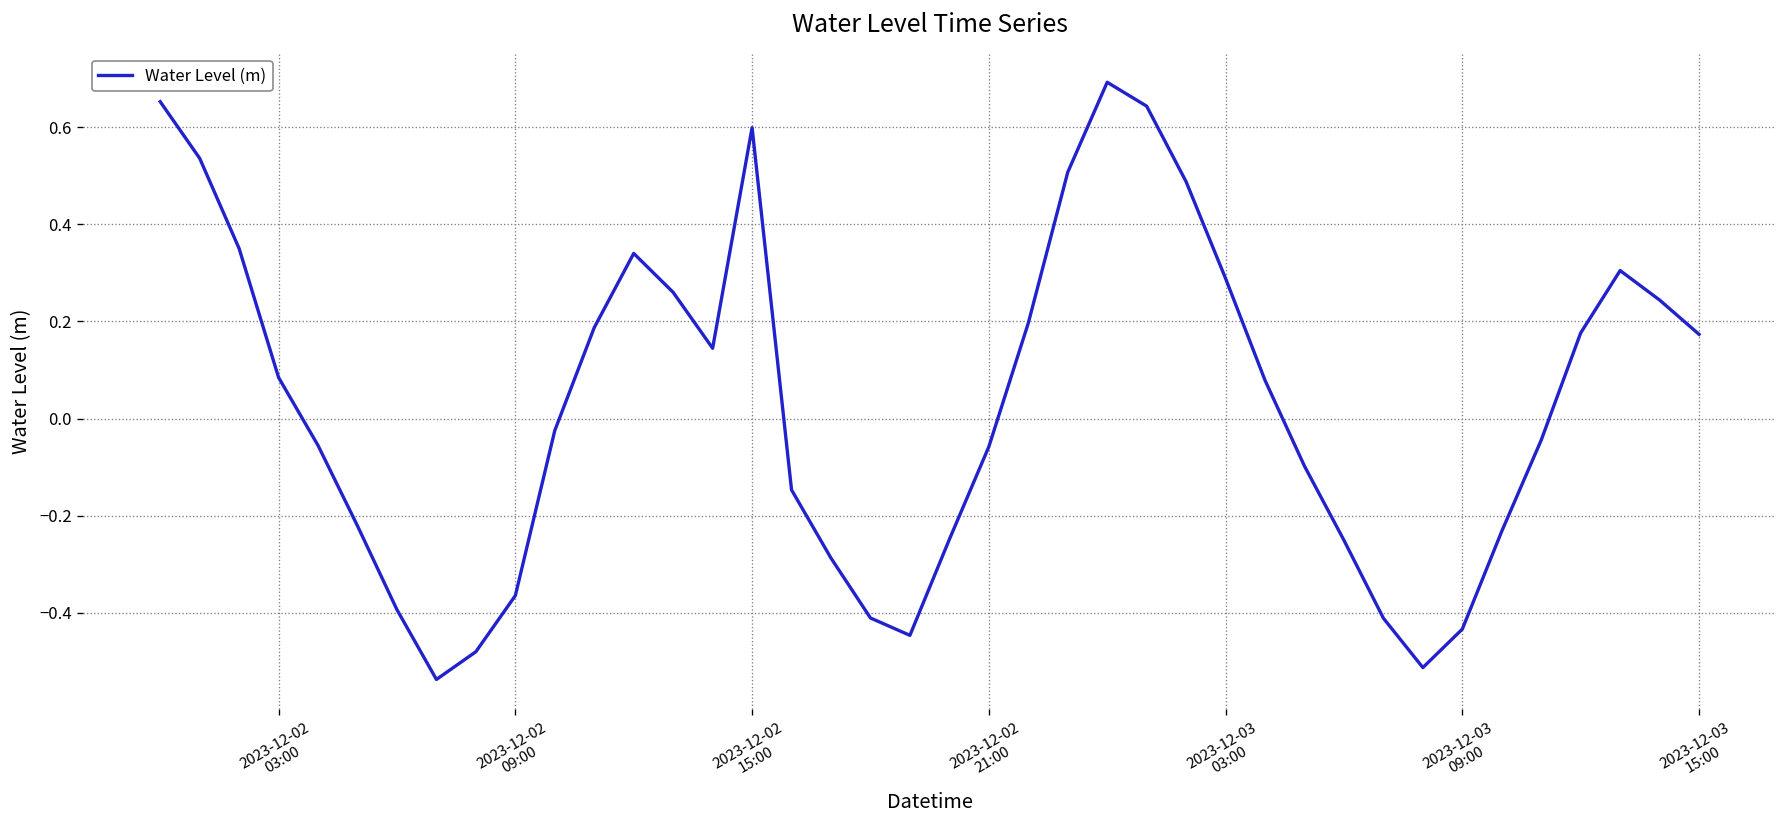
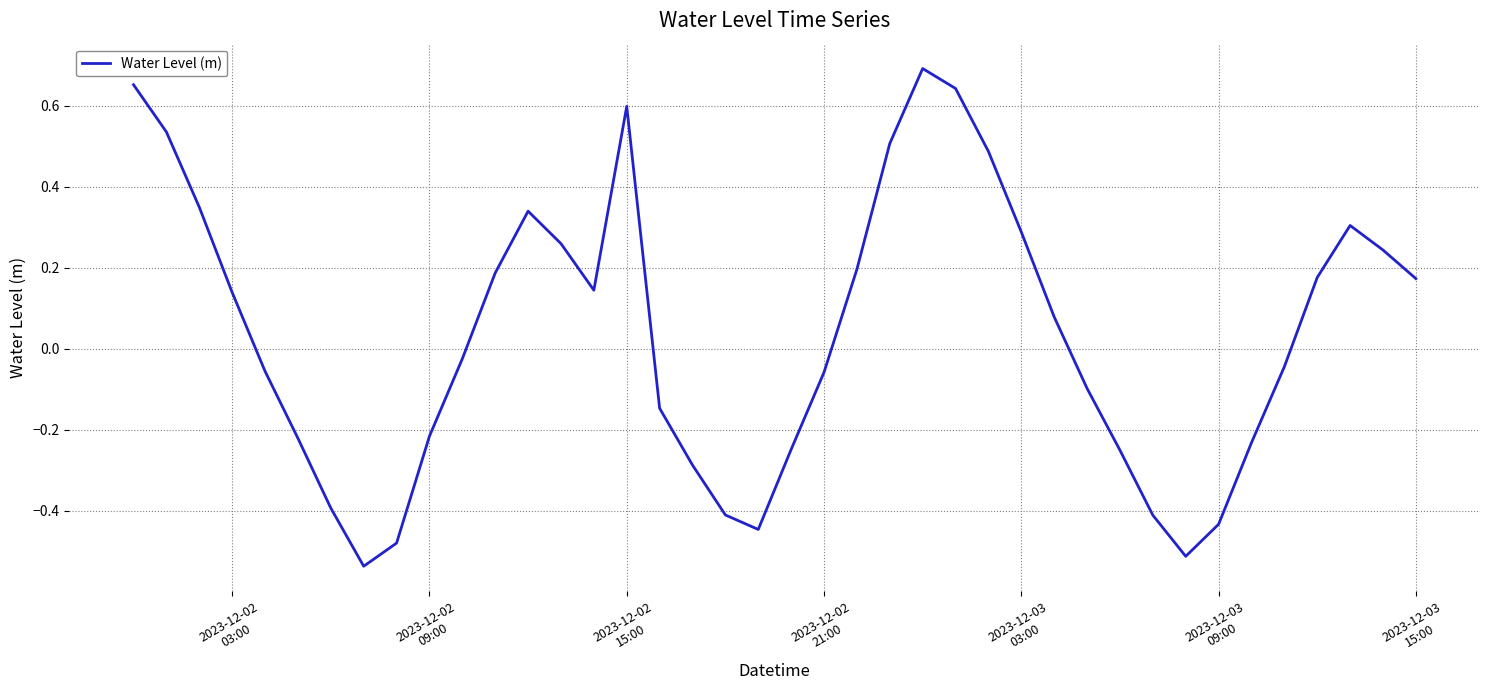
  {
-   "2023-12-02 03:00": 0.08,
-   "2023-12-02 09:00": -0.36,
+   "2023-12-02 03:00": 0.14,
+   "2023-12-02 09:00": -0.22,
    "2023-12-02 15:00": 0.60,
    "2023-12-02 21:00": -0.06,
    "2023-12-03 03:00": 0.29,
    "2023-12-03 09:00": -0.43,
    "2023-12-03 15:00": 0.17
  }
